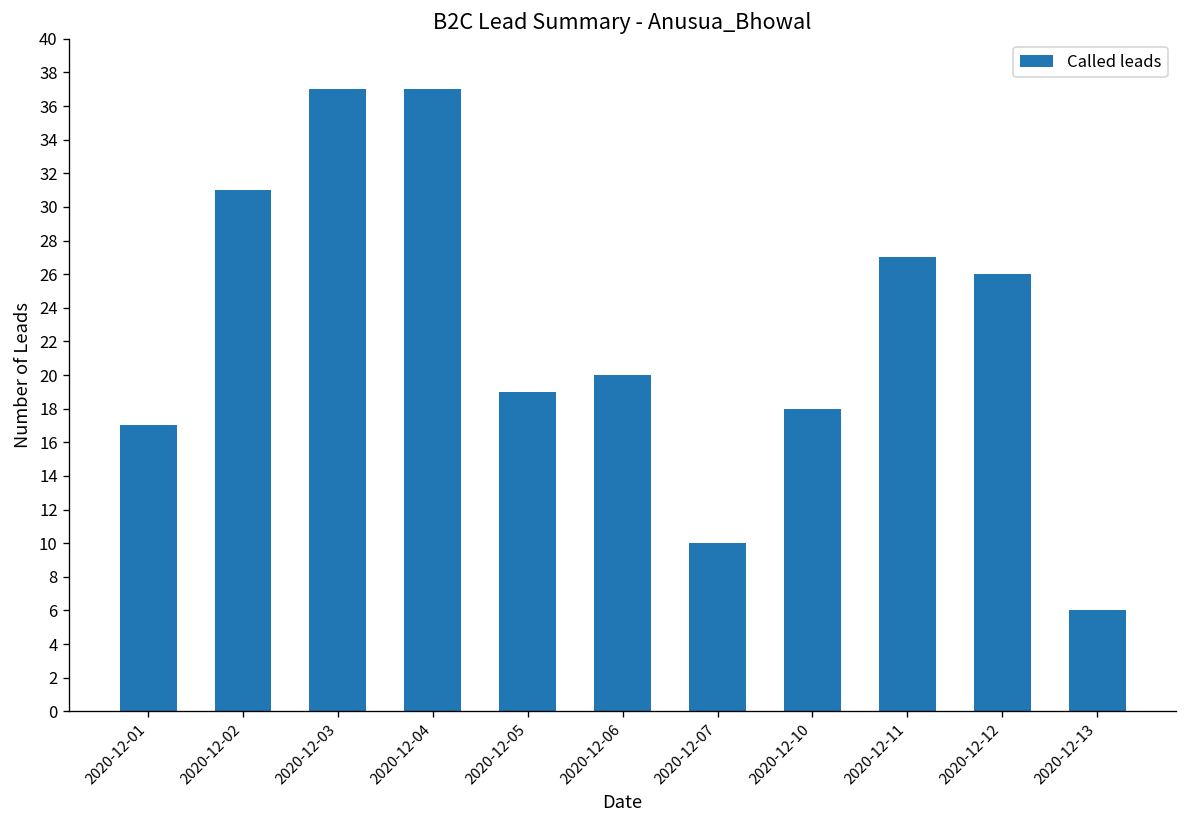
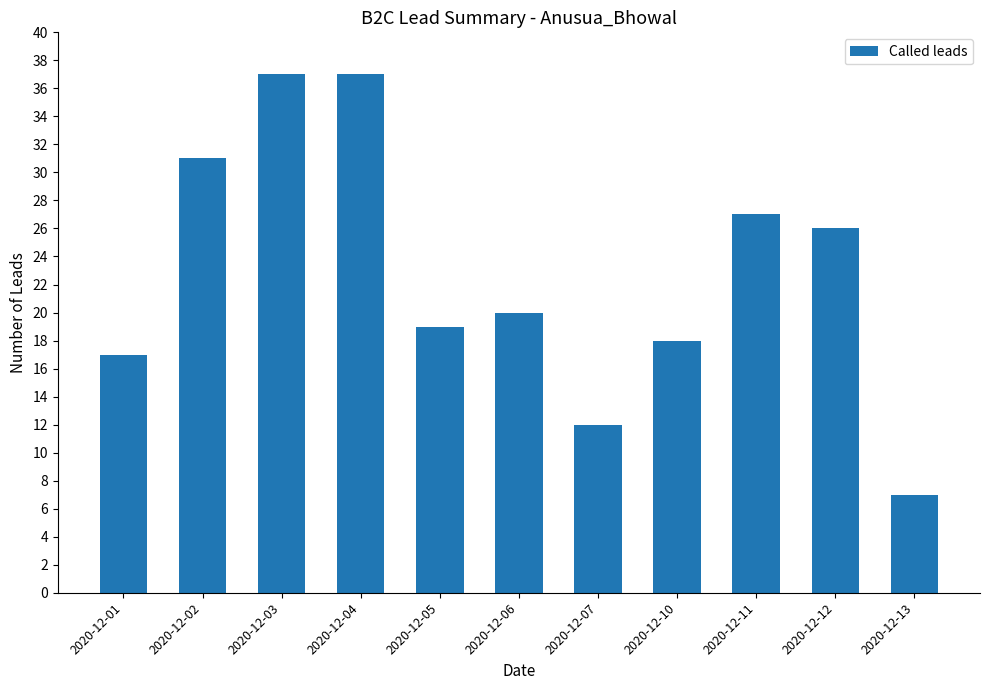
  {
    "2020-12-01": 17,
    "2020-12-02": 31,
    "2020-12-03": 37,
    "2020-12-04": 37,
    "2020-12-05": 19,
    "2020-12-06": 20,
-   "2020-12-07": 10,
+   "2020-12-07": 12,
    "2020-12-10": 18,
    "2020-12-11": 27,
    "2020-12-12": 26,
-   "2020-12-13": 6
+   "2020-12-13": 7
  }
